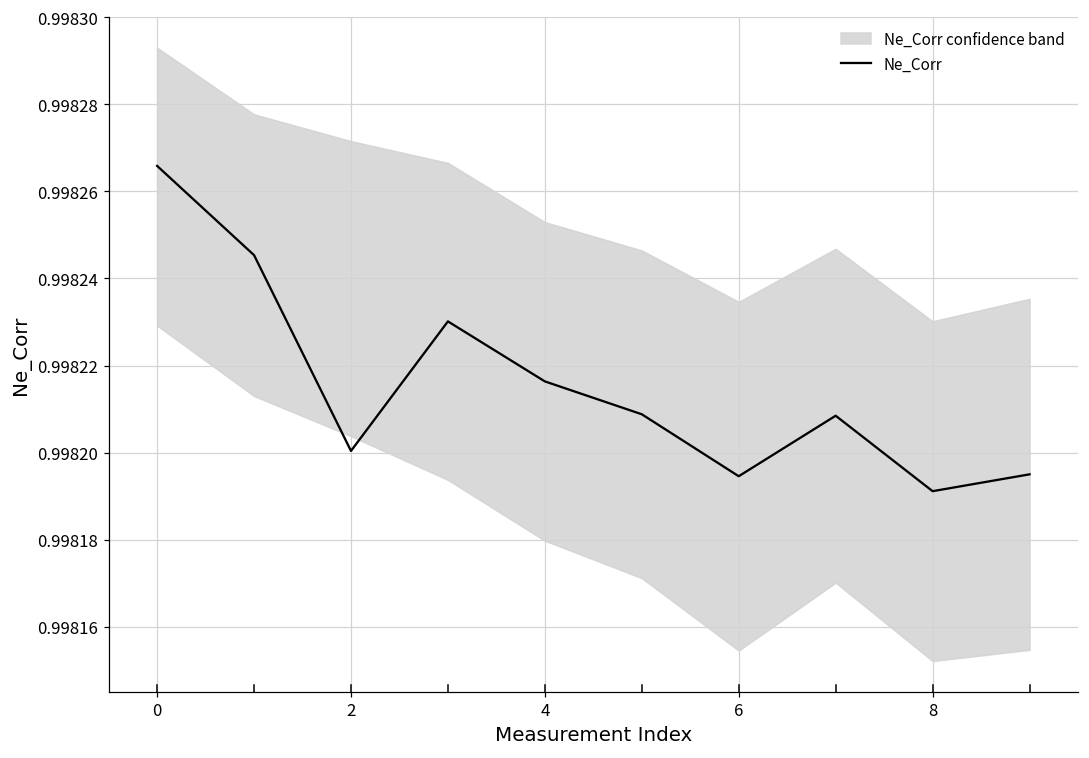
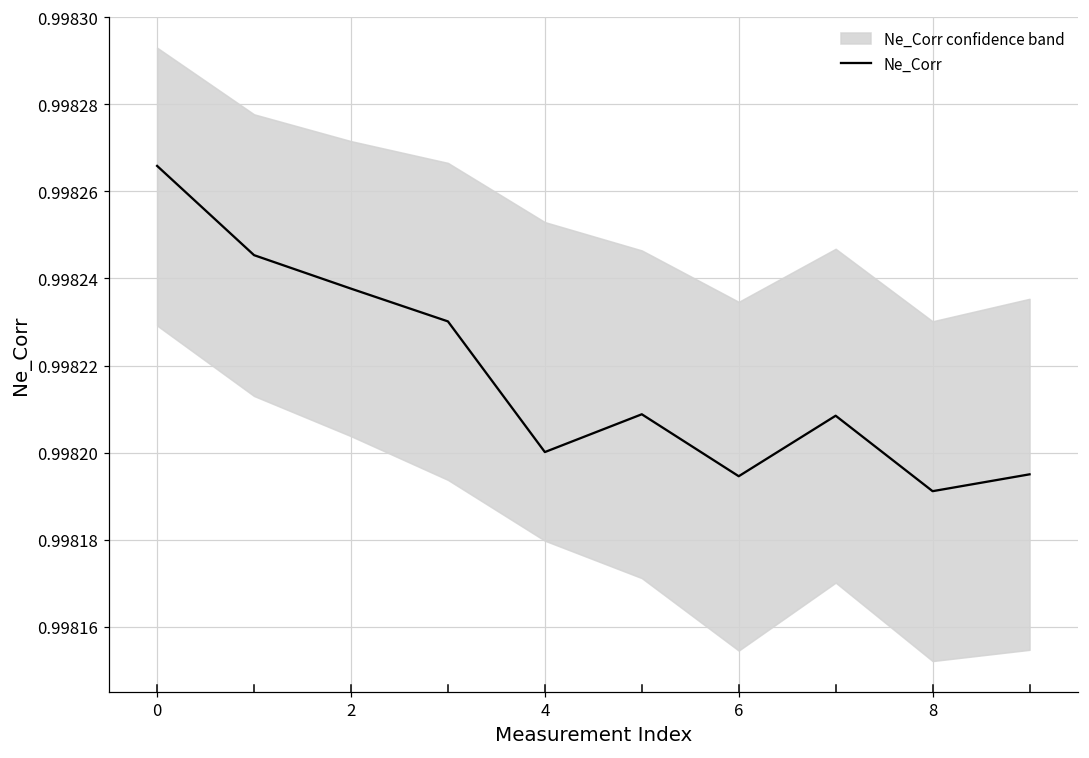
  {
    "Ne_Corr": {
      "0": 0.998266,
-     "2": 0.998200,
-     "4": 0.998216,
+     "2": 0.998238,
+     "4": 0.998200,
      "6": 0.998195,
      "8": 0.998191
    }
  }
